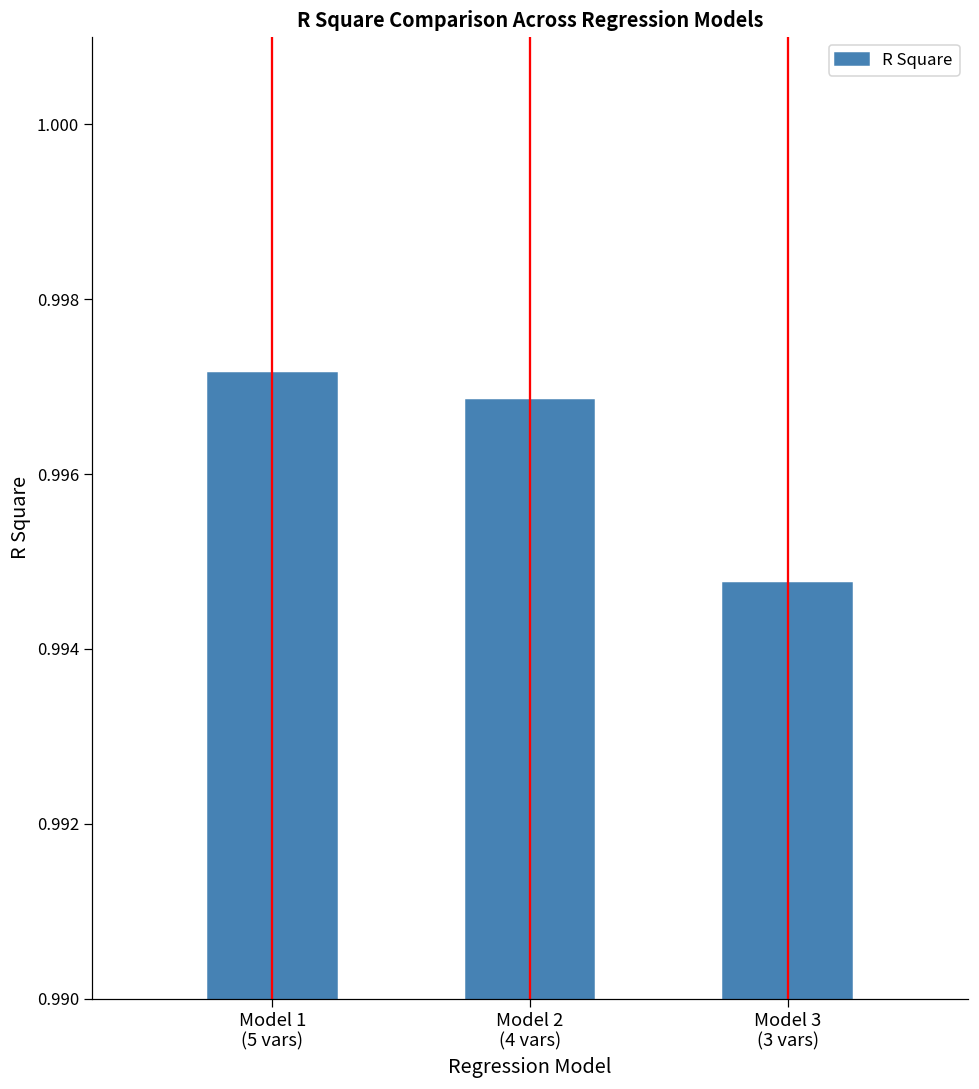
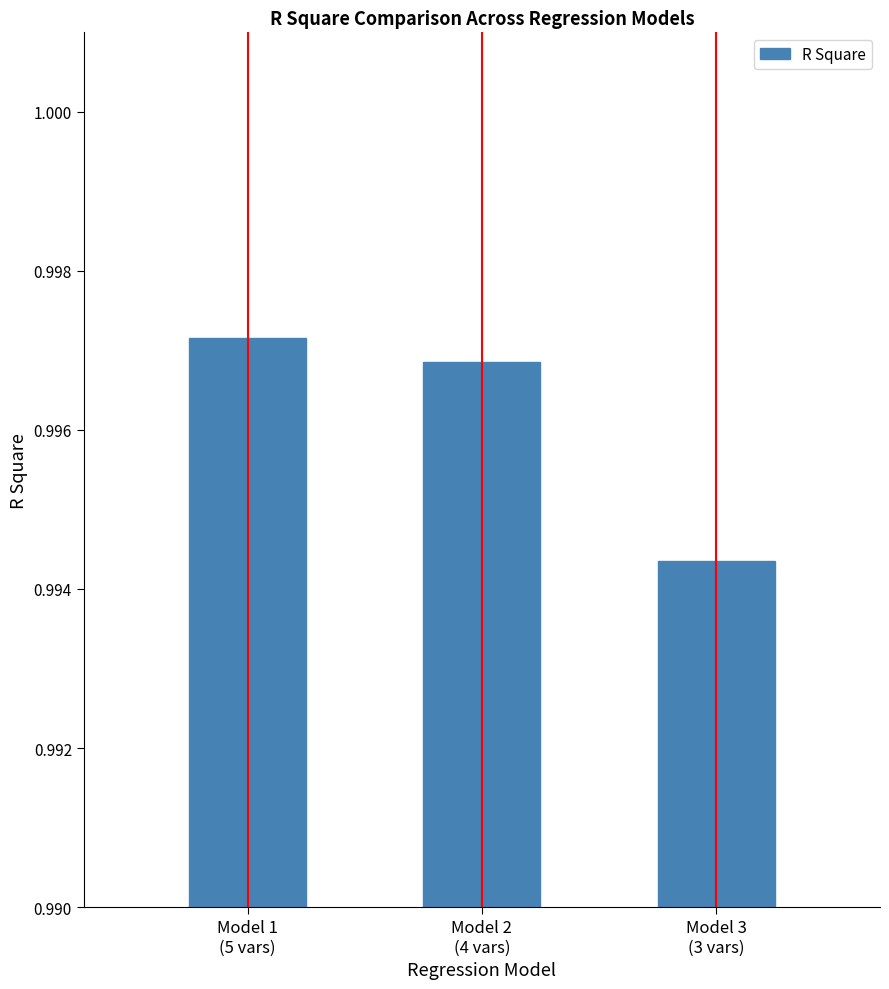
  {
    "R Square": {
      "Model 1 (5 vars)": 0.9972,
      "Model 2 (4 vars)": 0.9968,
-     "Model 3 (3 vars)": 0.9948
+     "Model 3 (3 vars)": 0.9943
    }
  }
